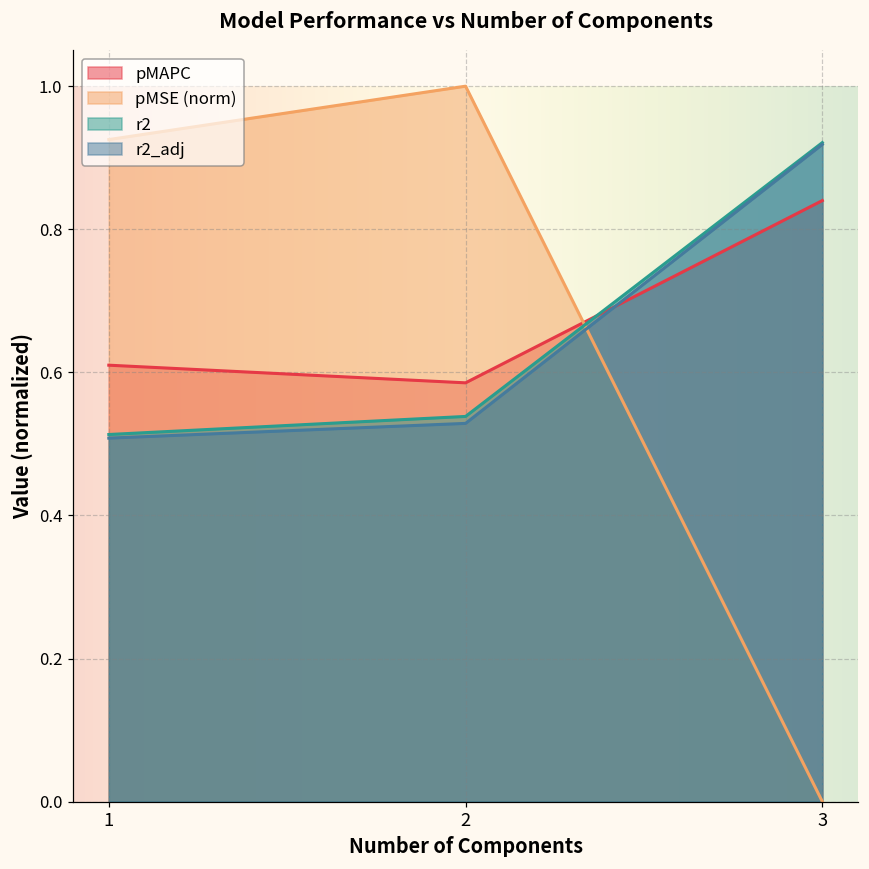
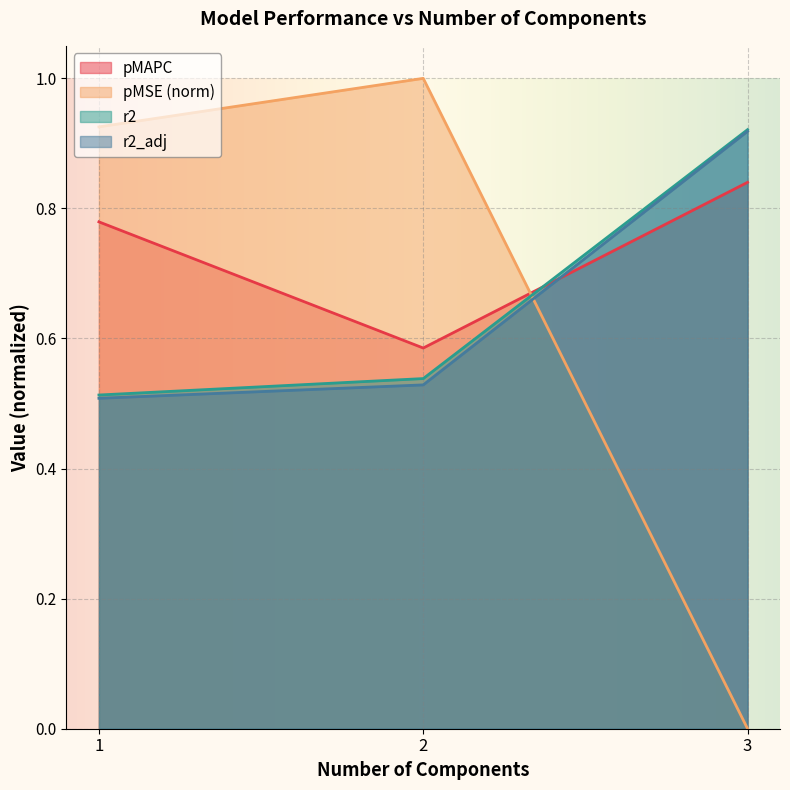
  {
    "pMAPC": {
-     "1": 0.61,
+     "1": 0.78,
      "2": 0.59,
      "3": 0.84
    },
    "pMSE (norm)": {
      "2": 1.00,
      "3": 0.00
    }
  }
